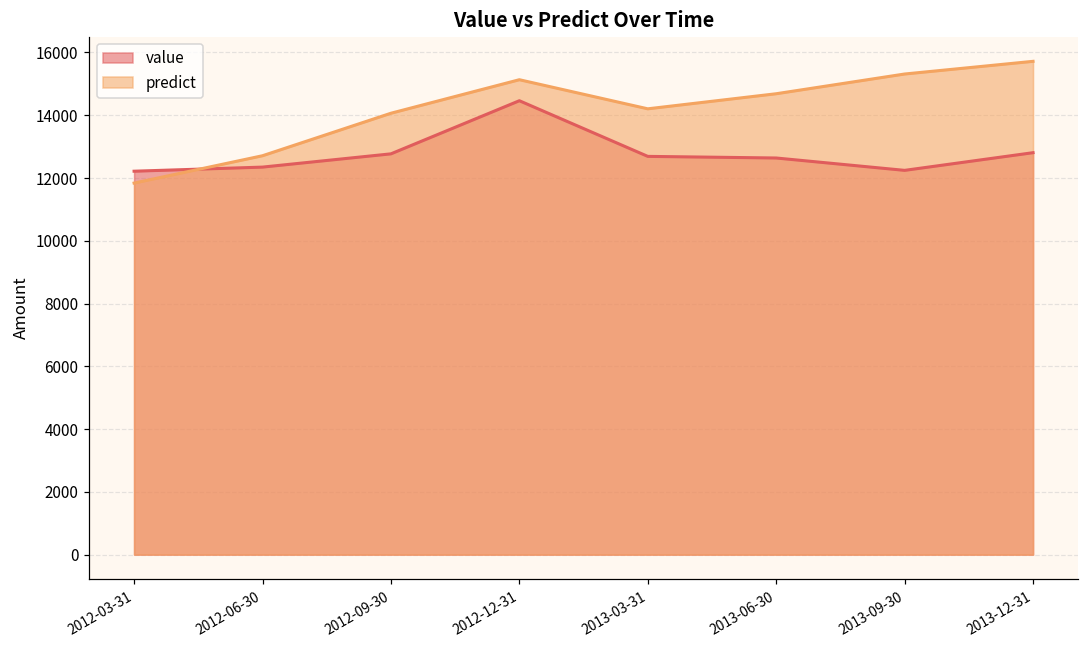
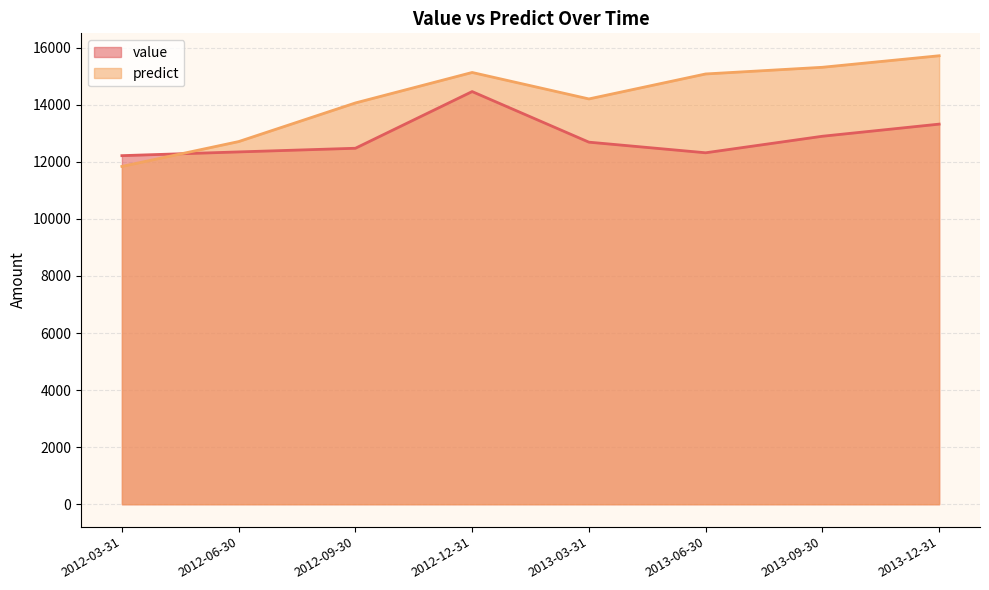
  {
    "value": {
      "2012-03-31": 12200,
      "2012-06-30": 12300,
-     "2012-09-30": 12800,
+     "2012-09-30": 12500,
      "2012-12-31": 14500,
      "2013-03-31": 12700,
-     "2013-06-30": 12600,
-     "2013-09-30": 12200,
-     "2013-12-31": 12800
+     "2013-06-30": 12300,
+     "2013-09-30": 12900,
+     "2013-12-31": 13300
    },
    "predict": {
      "2012-03-31": 11800,
      "2012-06-30": 12700,
      "2012-09-30": 14100,
      "2012-12-31": 15100,
      "2013-03-31": 14200,
-     "2013-06-30": 14700,
+     "2013-06-30": 15100,
      "2013-09-30": 15300,
      "2013-12-31": 15700
    }
  }
